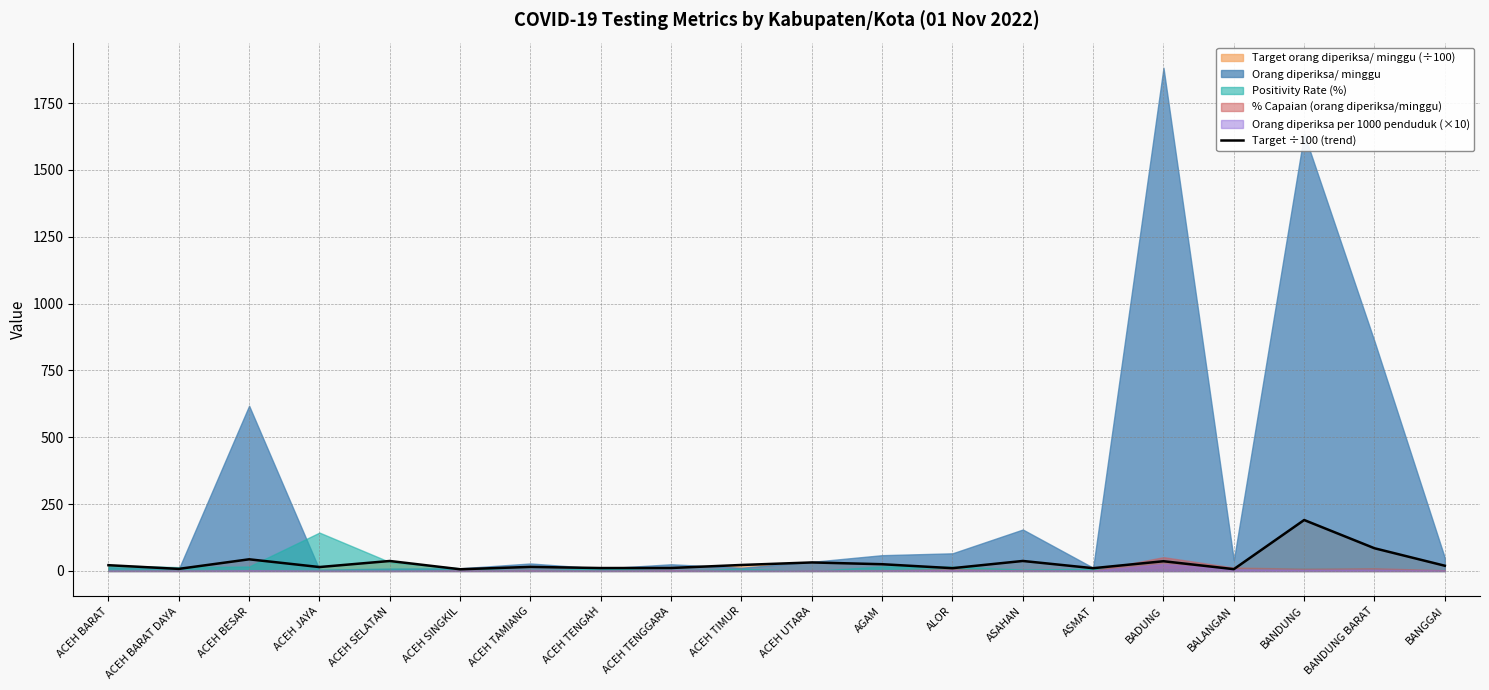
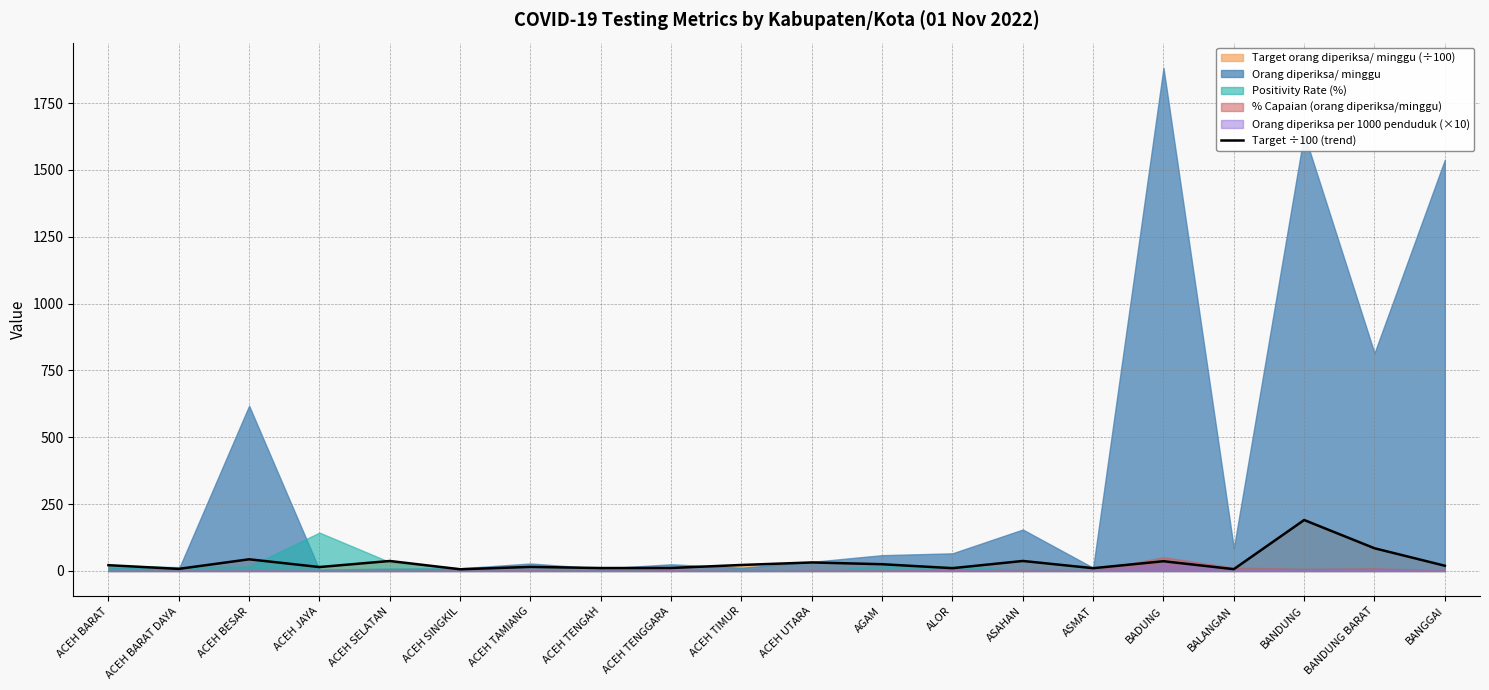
  {
    "Orang diperiksa/ minggu": {
      "ACEH BESAR": 620,
      "ACEH TAMIANG": 30,
      "ACEH TENGGARA": 30,
      "AGAM": 60,
      "ALOR": 70,
      "ASAHAN": 160,
      "BADUNG": 1880,
-     "BALANGAN": 40,
-     "BANDUNG BARAT": 860,
-     "BANGGAI": 50
+     "BALANGAN": 90,
+     "BANDUNG BARAT": 820,
+     "BANGGAI": 1540
    },
    "Positivity Rate (%)": {
      "ACEH BESAR": 20,
      "ACEH JAYA": 140
    },
    "Orang diperiksa per 1000 penduduk (×10)": {
      "BADUNG": 30
    }
  }
